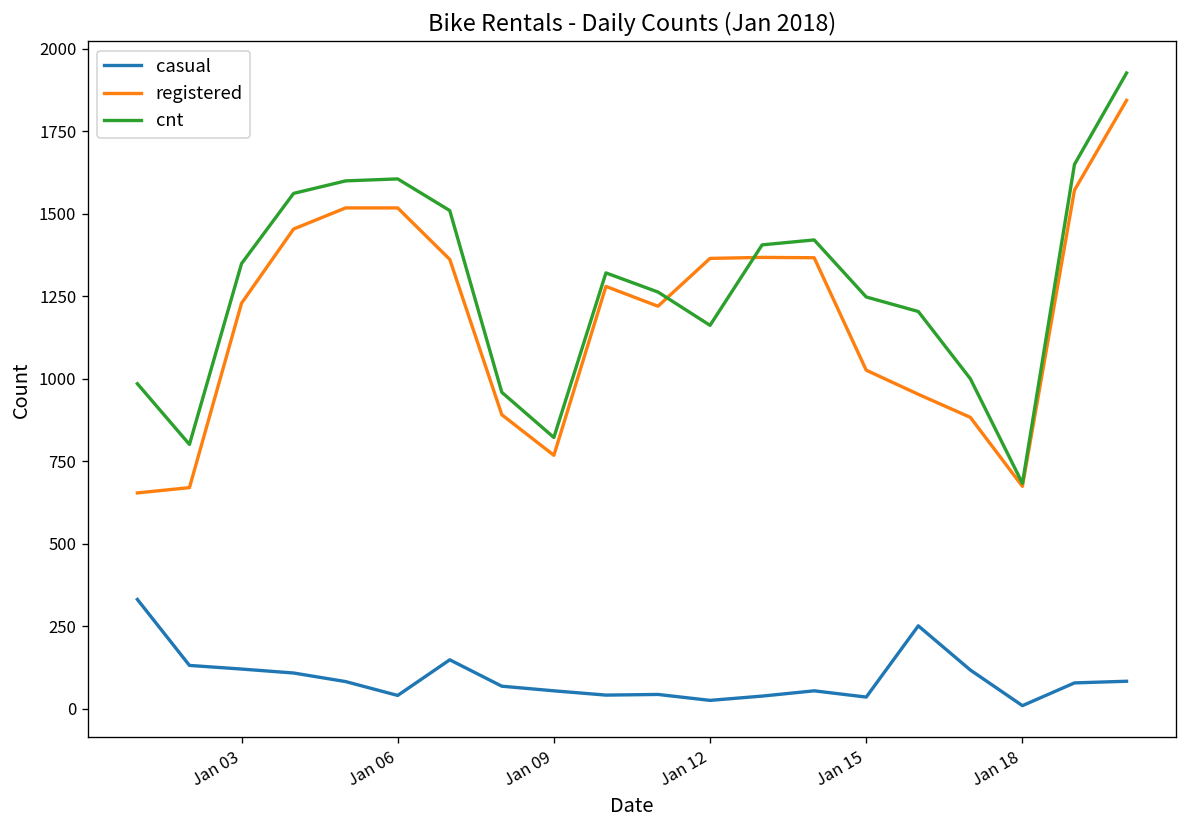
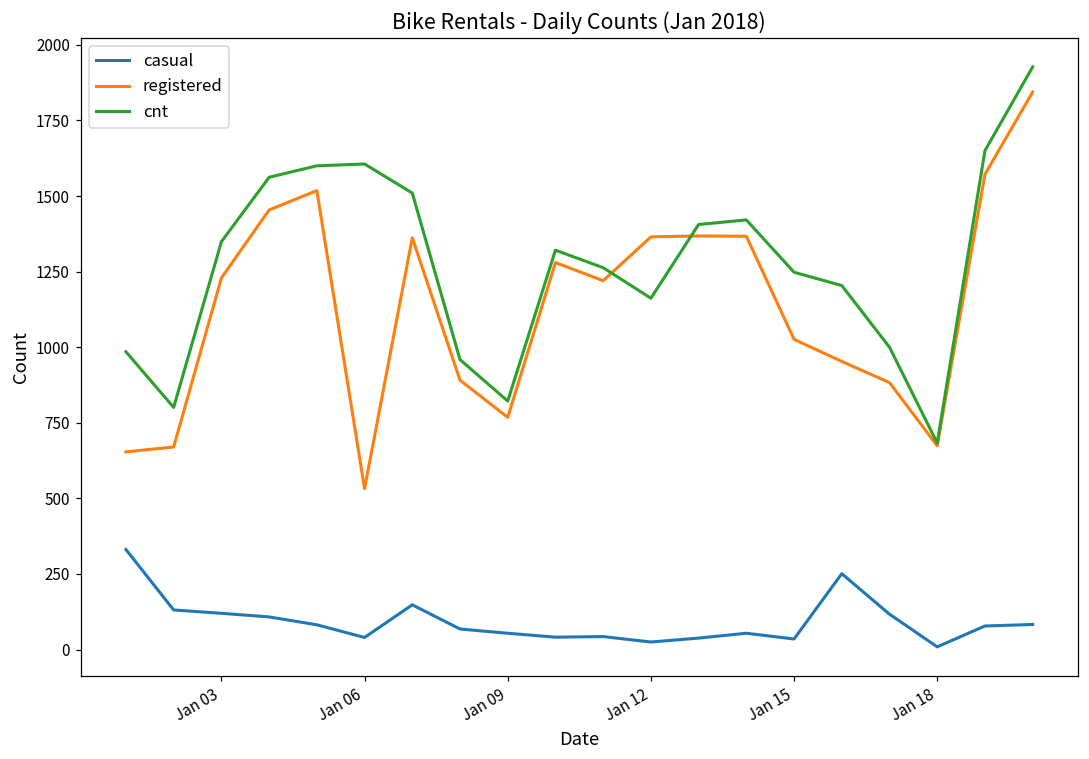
  {
    "casual": {
      "Jan 03": 120,
      "Jan 06": 40,
      "Jan 09": 50,
      "Jan 12": 30,
      "Jan 15": 40,
      "Jan 18": 10
    },
    "registered": {
      "Jan 03": 1230,
-     "Jan 06": 1520,
+     "Jan 06": 530,
      "Jan 09": 770,
      "Jan 12": 1370,
      "Jan 15": 1030
    },
    "cnt": {
      "Jan 03": 1350,
      "Jan 06": 1610,
      "Jan 09": 820,
      "Jan 12": 1160,
      "Jan 15": 1250
    }
  }
